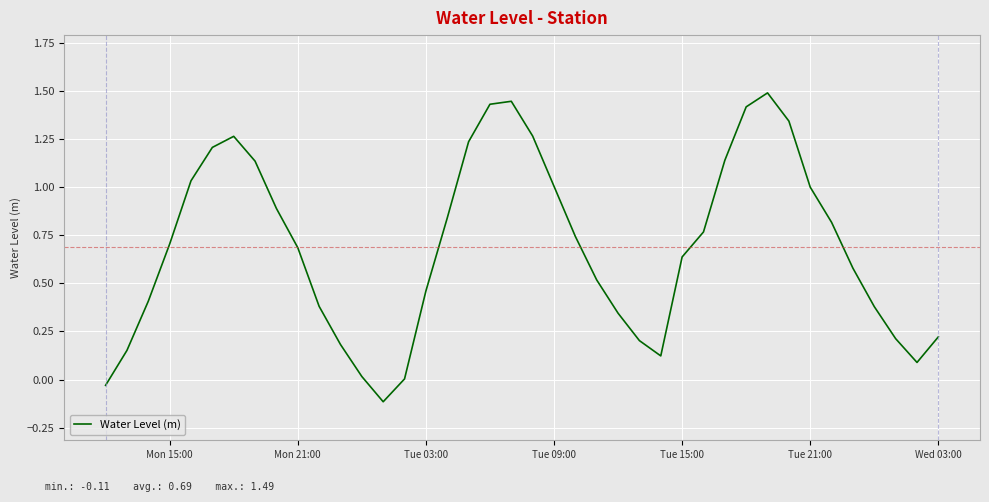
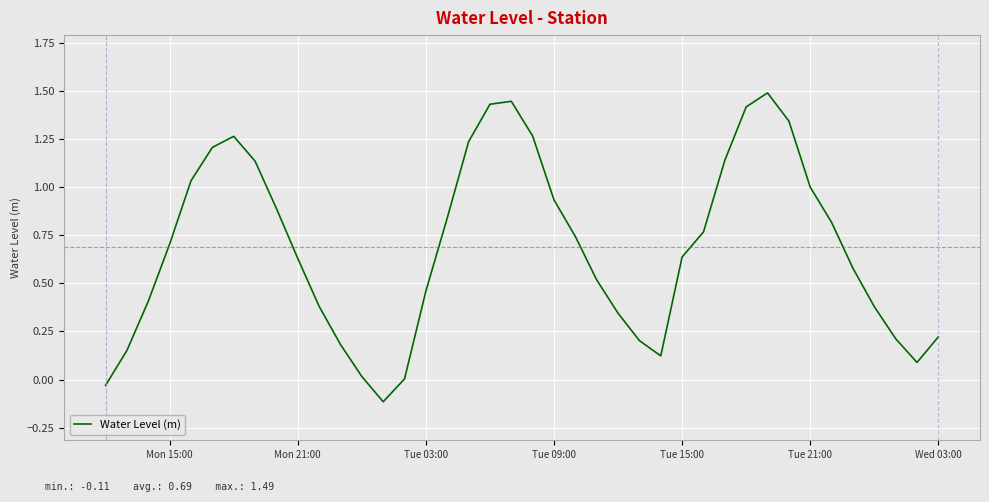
  {
    "Mon 15:00": 0.70,
-   "Mon 21:00": 0.69,
+   "Mon 21:00": 0.63,
    "Tue 03:00": 0.46,
-   "Tue 09:00": 1.00,
+   "Tue 09:00": 0.93,
    "Tue 15:00": 0.64,
    "Tue 21:00": 1.00,
    "Wed 03:00": 0.22
  }
